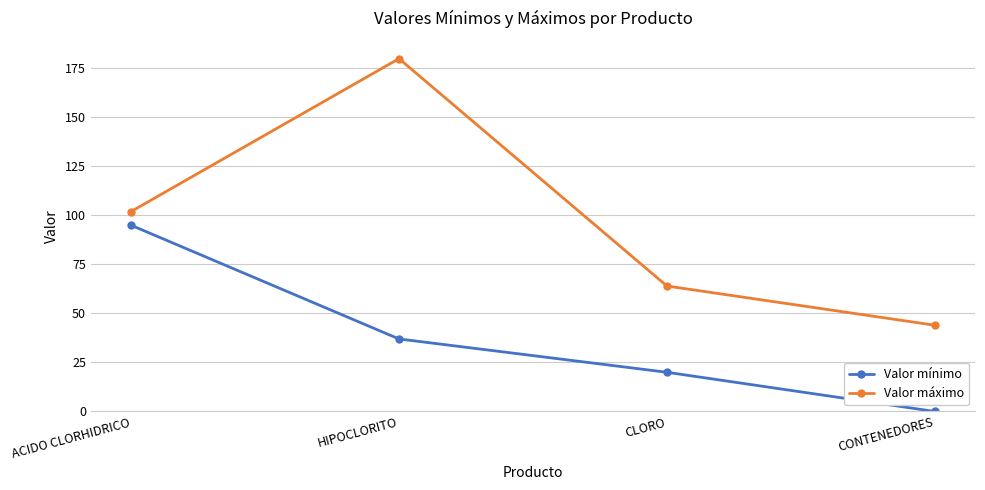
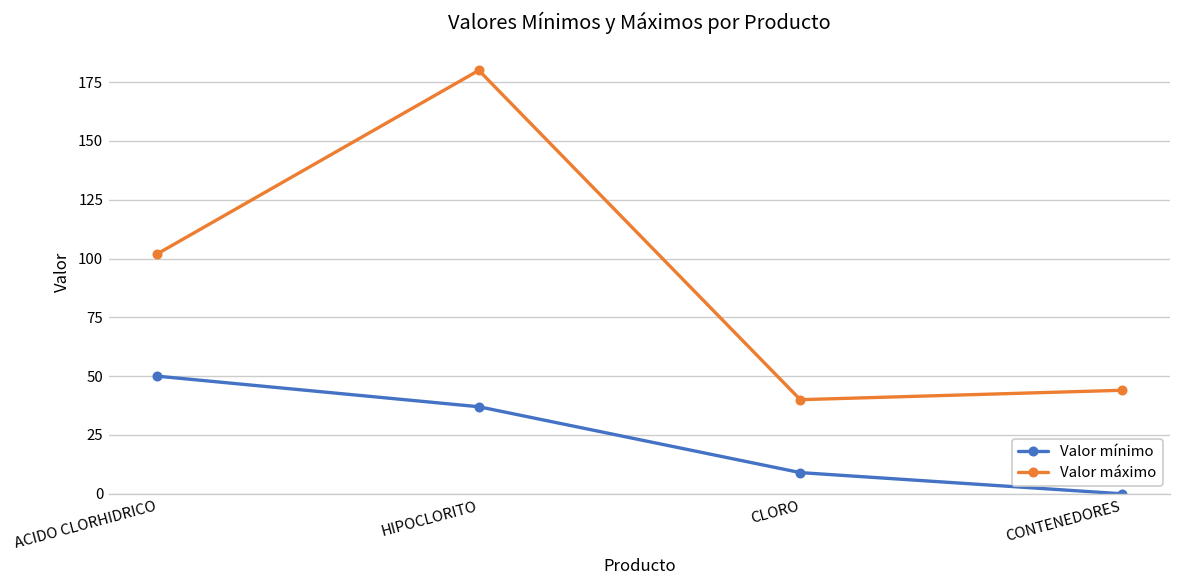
  {
    "Valor mínimo": {
-     "ACIDO CLORHIDRICO": 95,
+     "ACIDO CLORHIDRICO": 50,
      "HIPOCLORITO": 37,
-     "CLORO": 20,
+     "CLORO": 9,
      "CONTENEDORES": 0
    },
    "Valor máximo": {
      "ACIDO CLORHIDRICO": 102,
      "HIPOCLORITO": 180,
-     "CLORO": 64,
+     "CLORO": 40,
      "CONTENEDORES": 44
    }
  }
